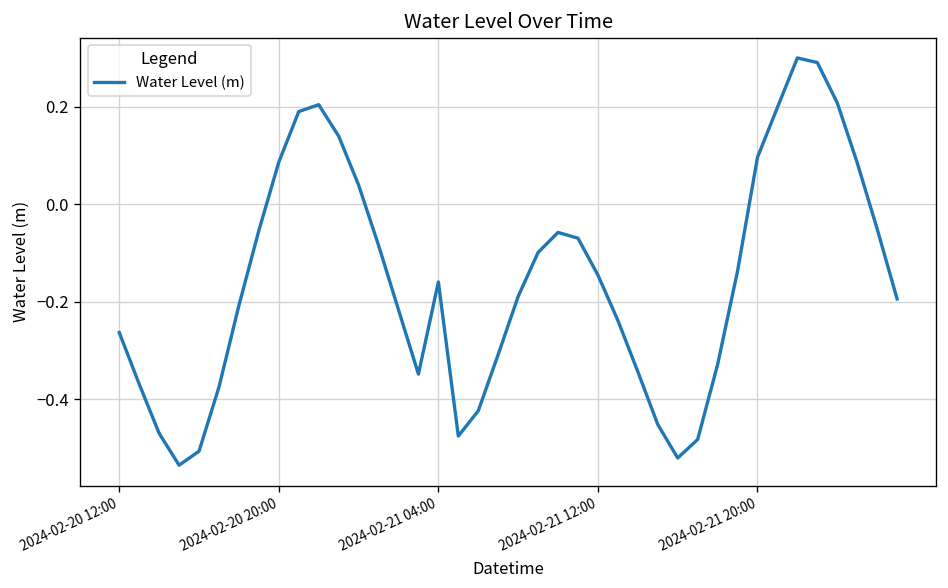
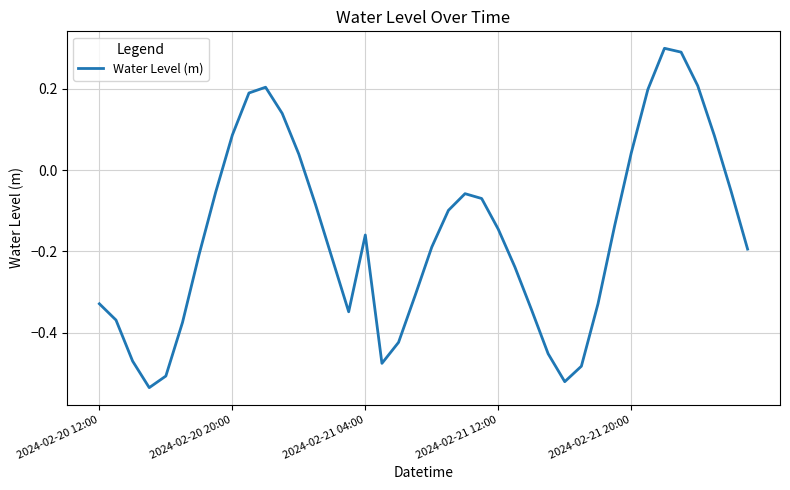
  {
-   "2024-02-20 12:00": -0.26,
+   "2024-02-20 12:00": -0.33,
    "2024-02-20 20:00": 0.09,
    "2024-02-21 04:00": -0.16,
    "2024-02-21 12:00": -0.15,
-   "2024-02-21 20:00": 0.10
+   "2024-02-21 20:00": 0.04
  }
